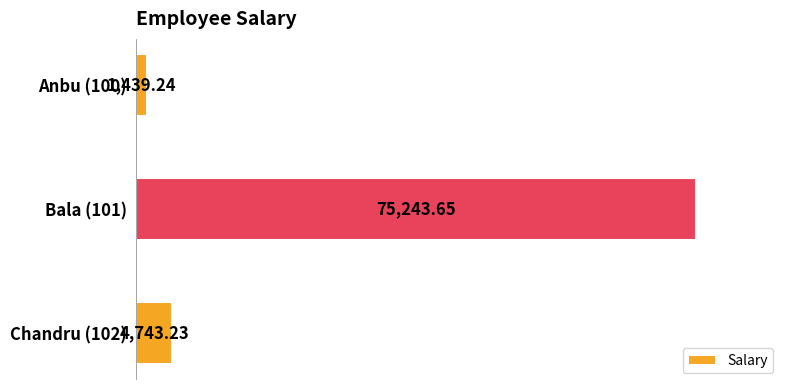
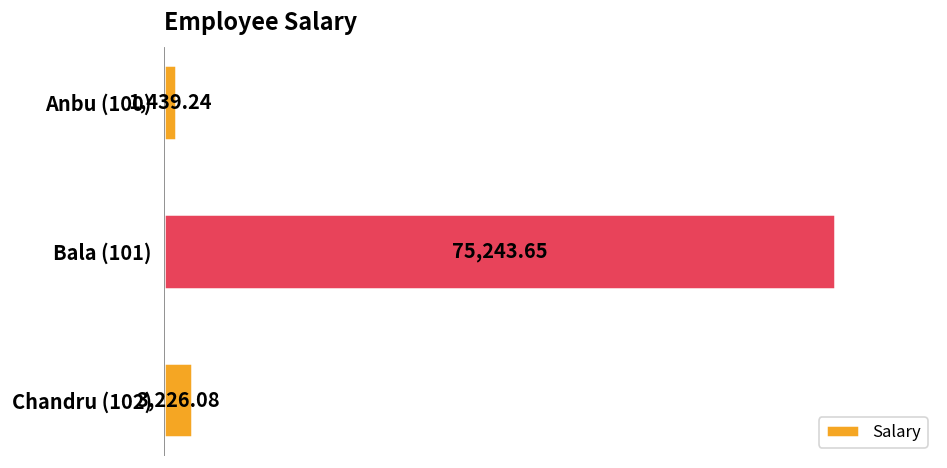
  {
    "Anbu (100)": "1,439.24",
    "Bala (101)": "75,243.65",
-   "Chandru (102)": "4,743.23"
+   "Chandru (102)": "3,226.08"
  }
